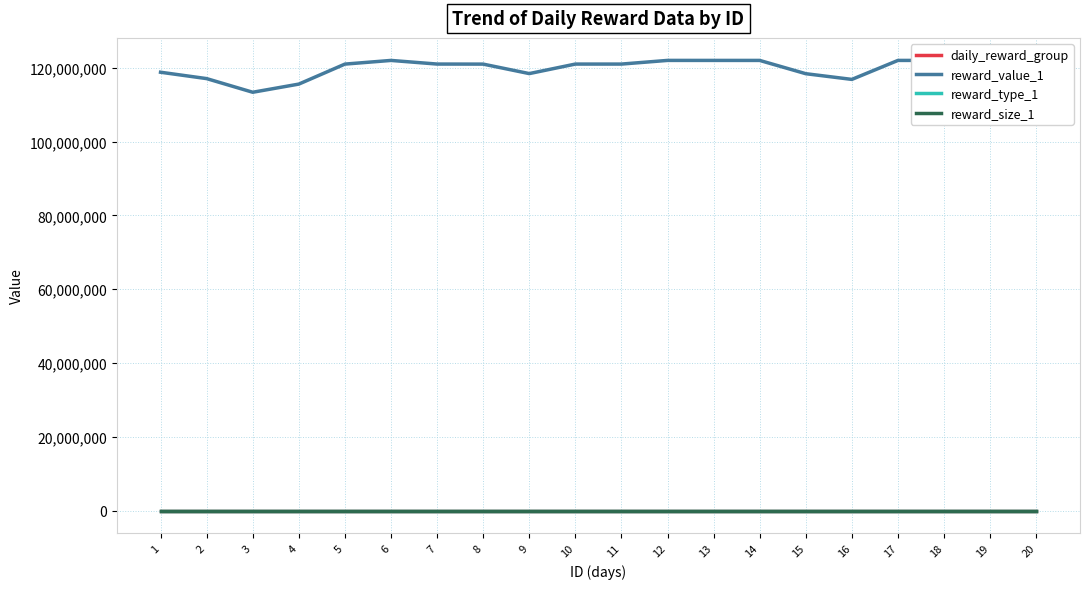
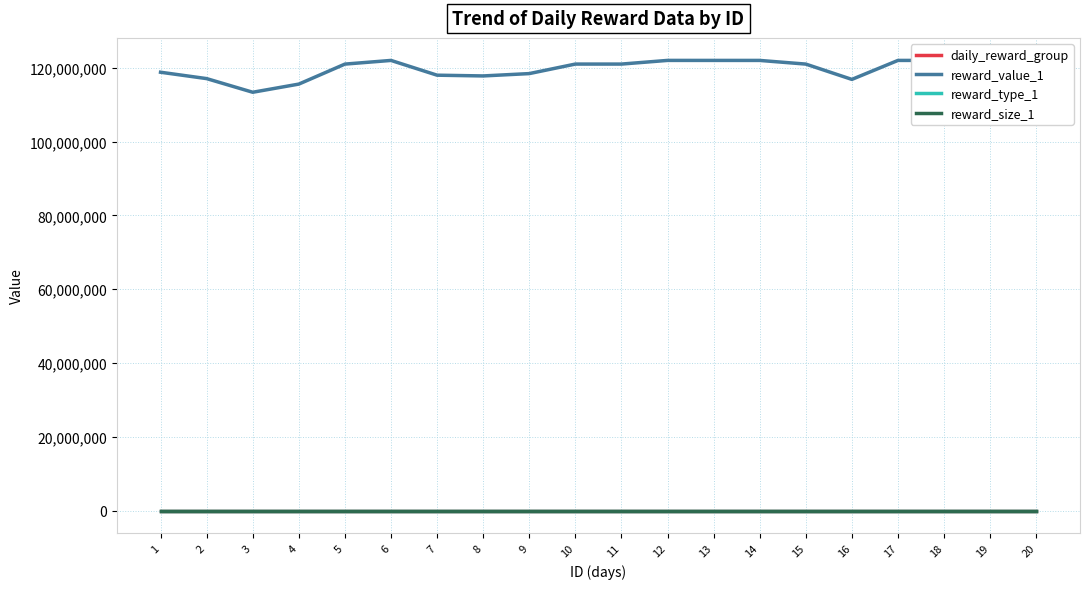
  {
    "reward_size_1": {
      "1": "0",
      "2": "0",
      "3": "0",
      "4": "0",
      "5": "0",
      "6": "0",
      "7": "0",
      "8": "0",
      "9": "0",
      "10": "0",
      "11": "0",
      "12": "0",
      "13": "0",
      "14": "0",
      "15": "0",
      "16": "0",
      "17": "0",
      "18": "0",
      "19": "0",
      "20": "0"
    },
    "reward_value_1": {
      "1": "119,000,000",
      "2": "117,000,000",
      "3": "113,000,000",
      "4": "116,000,000",
      "5": "121,000,000",
      "6": "122,000,000",
-     "7": "121,000,000",
-     "8": "121,000,000",
+     "7": "118,000,000",
+     "8": "118,000,000",
      "9": "118,000,000",
      "10": "121,000,000",
      "11": "121,000,000",
      "12": "122,000,000",
      "13": "122,000,000",
      "14": "122,000,000",
-     "15": "118,000,000",
+     "15": "121,000,000",
      "16": "117,000,000",
      "17": "122,000,000"
    }
  }
